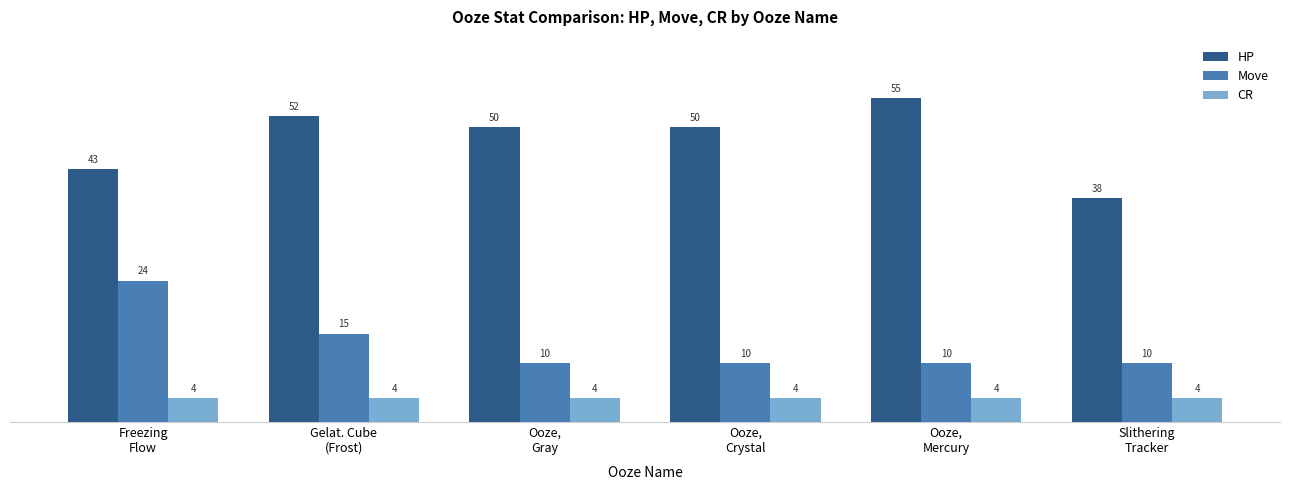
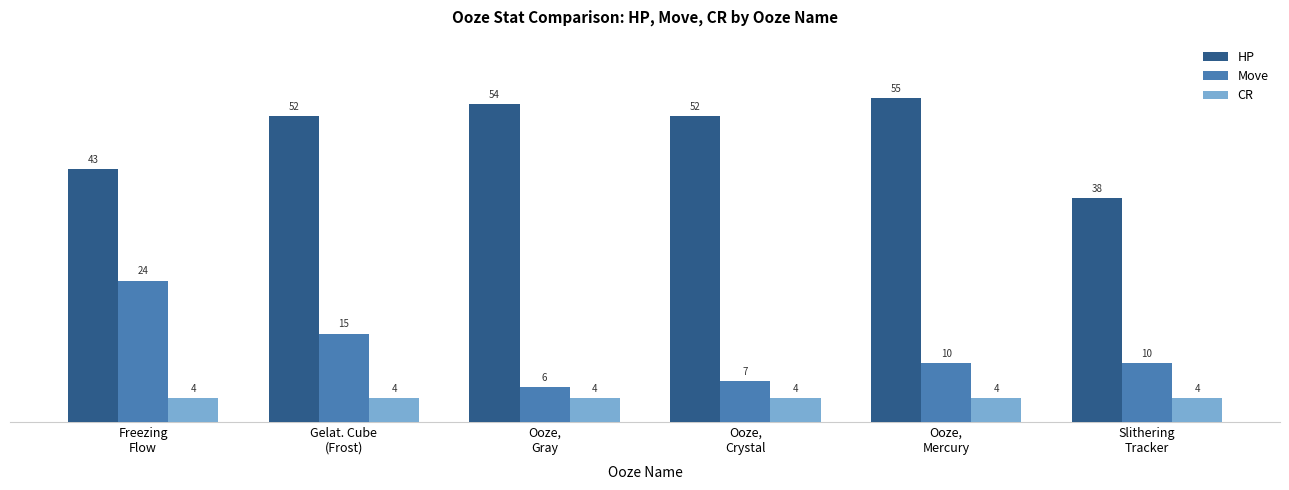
  {
    "HP": {
      "Freezing Flow": 43,
      "Gelat. Cube (Frost)": 52,
-     "Ooze, Gray": 50,
-     "Ooze, Crystal": 50,
+     "Ooze, Gray": 54,
+     "Ooze, Crystal": 52,
      "Ooze, Mercury": 55,
      "Slithering Tracker": 38
    },
    "Move": {
      "Freezing Flow": 24,
      "Gelat. Cube (Frost)": 15,
-     "Ooze, Gray": 10,
-     "Ooze, Crystal": 10,
+     "Ooze, Gray": 6,
+     "Ooze, Crystal": 7,
      "Ooze, Mercury": 10,
      "Slithering Tracker": 10
    },
    "CR": {
      "Freezing Flow": 4,
      "Gelat. Cube (Frost)": 4,
      "Ooze, Gray": 4,
      "Ooze, Crystal": 4,
      "Ooze, Mercury": 4,
      "Slithering Tracker": 4
    }
  }
